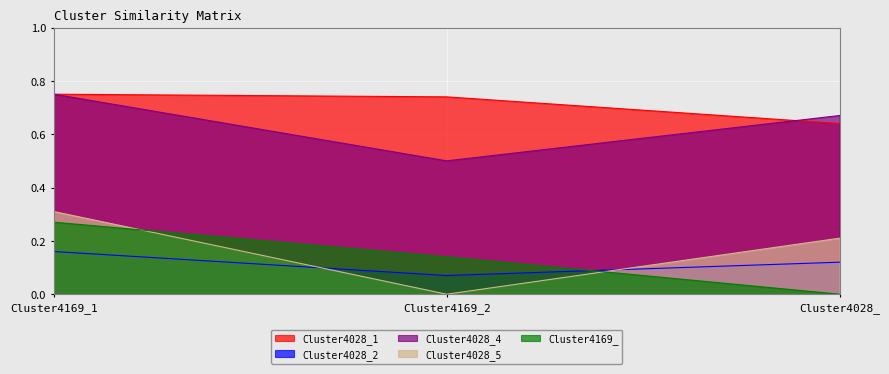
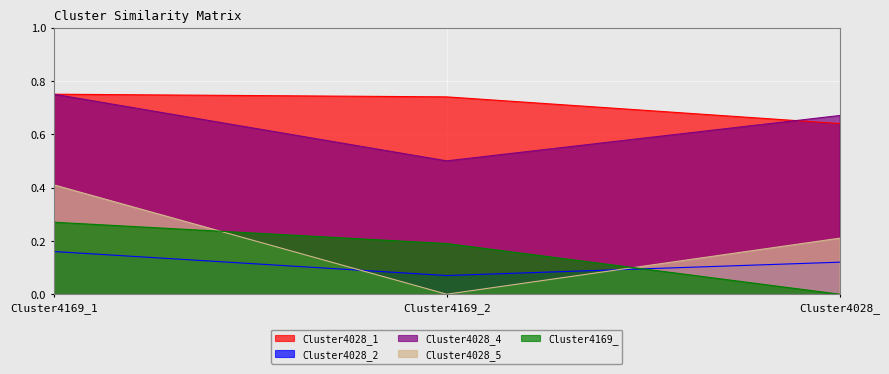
  {
    "Cluster4028_1": {
      "Cluster4169_2": 0.74,
      "Cluster4028_": 0.64
    },
    "Cluster4028_2": {
      "Cluster4169_1": 0.16,
      "Cluster4169_2": 0.07,
      "Cluster4028_": 0.12
    },
    "Cluster4028_4": {
      "Cluster4169_2": 0.50,
      "Cluster4028_": 0.67
    },
    "Cluster4028_5": {
-     "Cluster4169_1": 0.31,
+     "Cluster4169_1": 0.41,
      "Cluster4169_2": 0.00,
      "Cluster4028_": 0.21
    },
    "Cluster4169_": {
      "Cluster4169_1": 0.27,
-     "Cluster4169_2": 0.14,
+     "Cluster4169_2": 0.19,
      "Cluster4028_": 0.00
    }
  }
